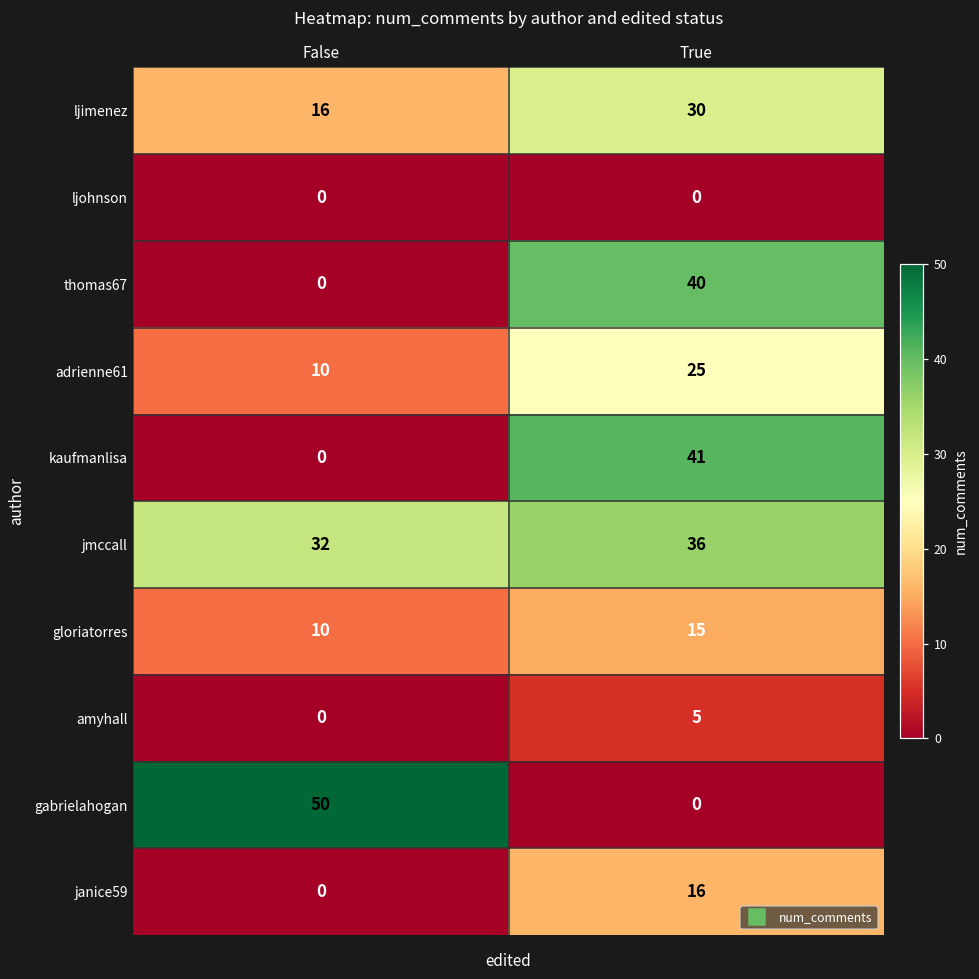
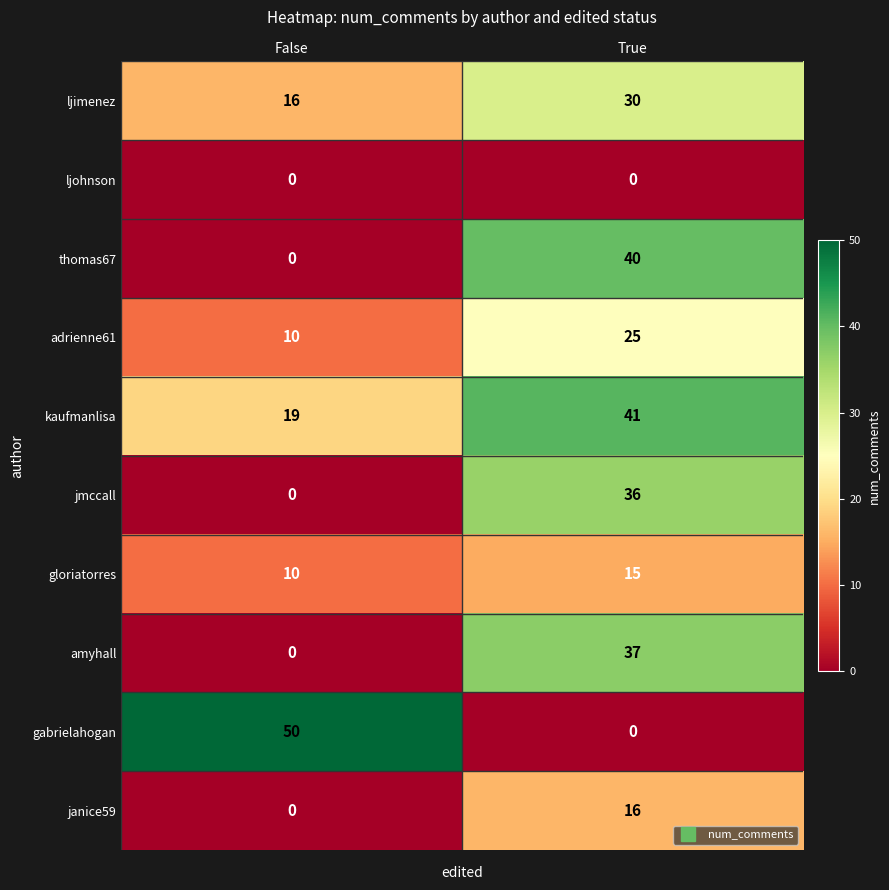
  {
    "ljimenez": {
      "False": 16,
      "True": 30
    },
    "ljohnson": {
      "False": 0,
      "True": 0
    },
    "thomas67": {
      "False": 0,
      "True": 40
    },
    "adrienne61": {
      "False": 10,
      "True": 25
    },
    "kaufmanlisa": {
-     "False": 0,
+     "False": 19,
      "True": 41
    },
    "jmccall": {
-     "False": 32,
+     "False": 0,
      "True": 36
    },
    "gloriatorres": {
      "False": 10,
      "True": 15
    },
    "amyhall": {
      "False": 0,
-     "True": 5
+     "True": 37
    },
    "gabrielahogan": {
      "False": 50,
      "True": 0
    },
    "janice59": {
      "False": 0,
      "True": 16
    }
  }
